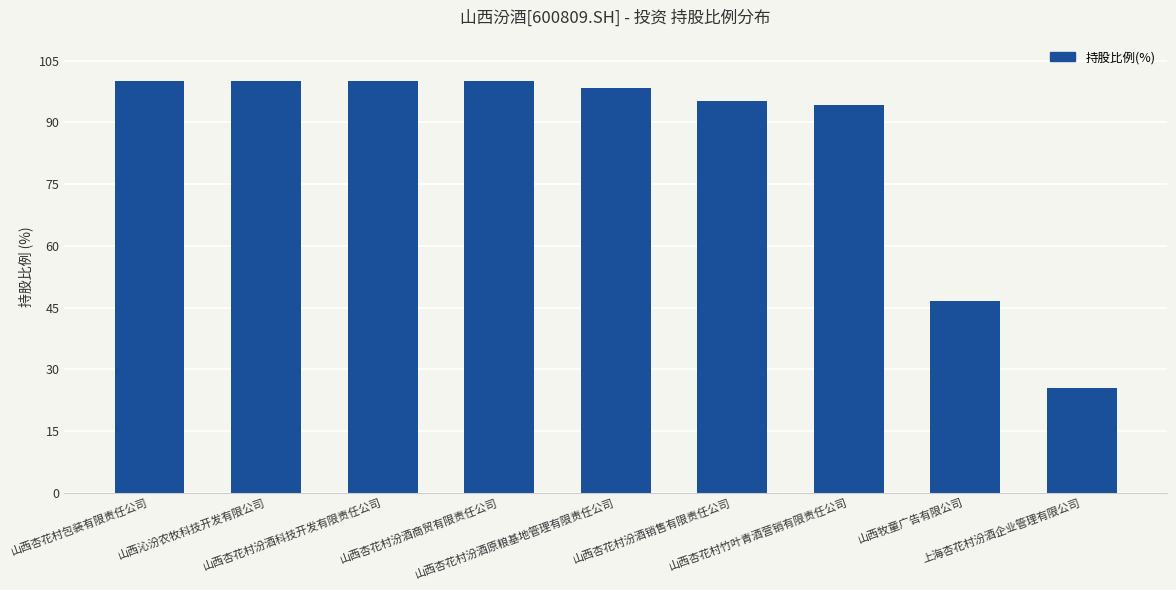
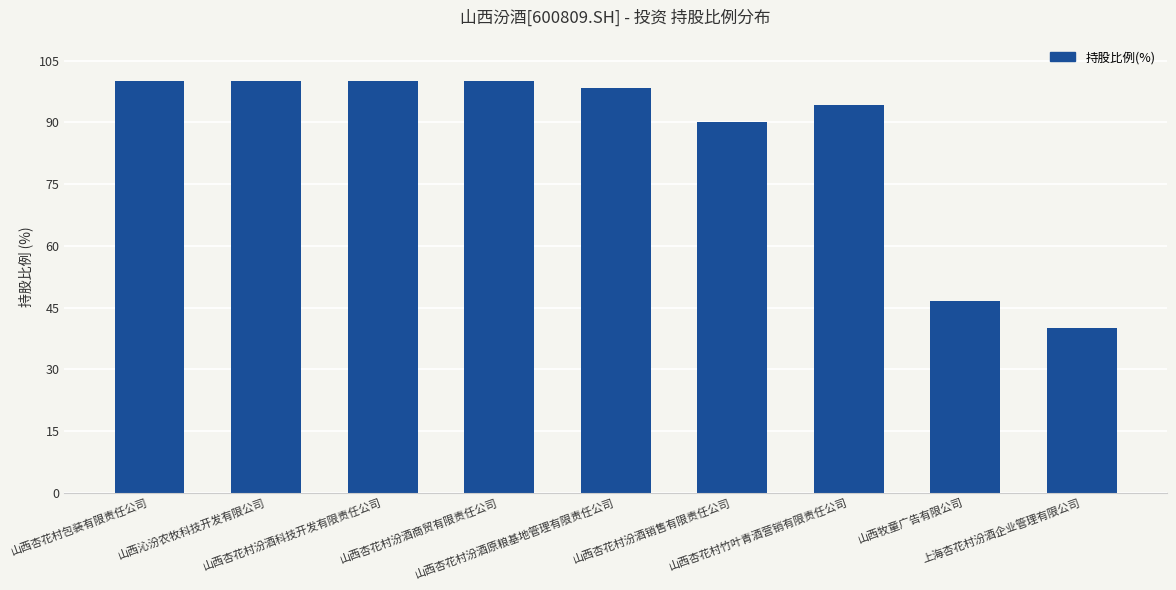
  {
    "山西杏花村包装有限责任公司": 100,
    "山西沁汾农牧科技开发有限公司": 100,
    "山西杏花村汾酒科技开发有限责任公司": 100,
    "山西杏花村汾酒商贸有限责任公司": 100,
    "山西杏花村汾酒原粮基地管理有限责任公司": 98,
-   "山西杏花村汾酒销售有限责任公司": 95,
+   "山西杏花村汾酒销售有限责任公司": 90,
    "山西杏花村竹叶青酒营销有限责任公司": 94,
    "山西牧童广告有限公司": 47,
-   "上海杏花村汾酒企业管理有限公司": 26
+   "上海杏花村汾酒企业管理有限公司": 40
  }
